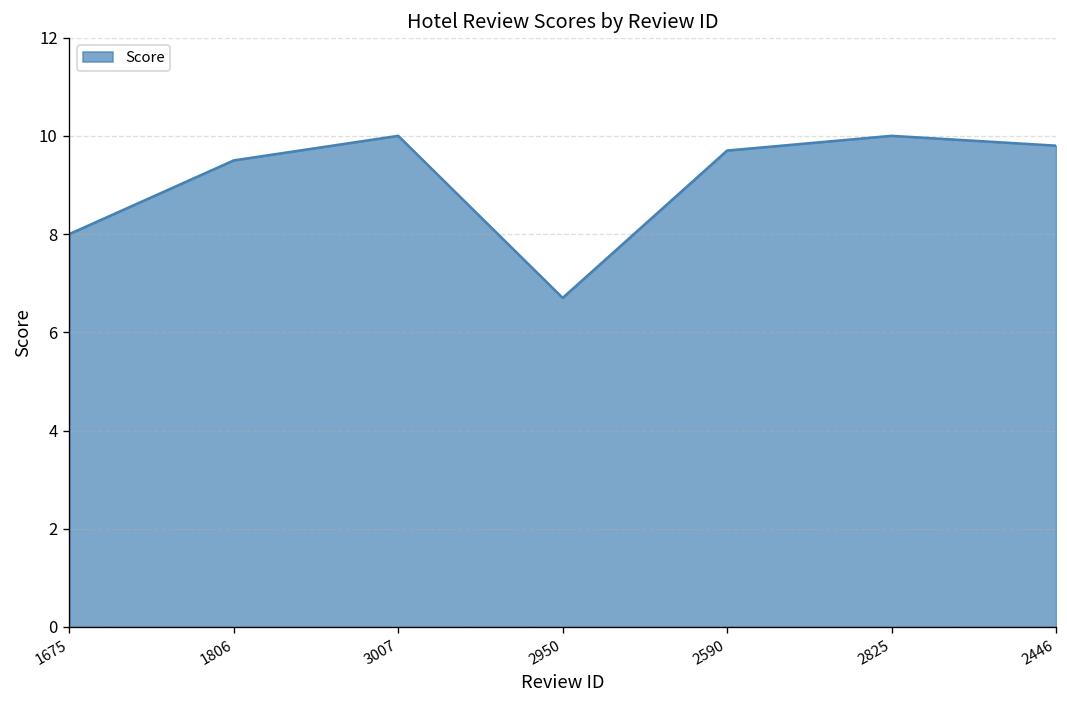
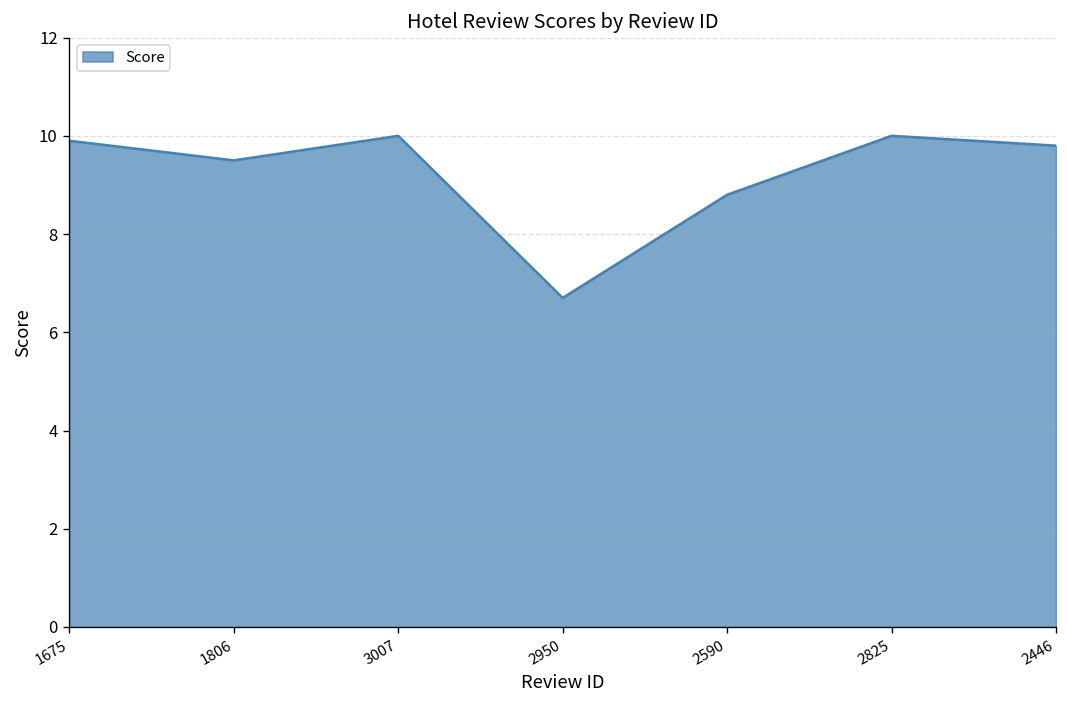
  {
-   "1675": 8.0,
+   "1675": 9.9,
    "1806": 9.5,
    "3007": 10.0,
    "2950": 6.7,
-   "2590": 9.7,
+   "2590": 8.8,
    "2825": 10.0,
    "2446": 9.8
  }
